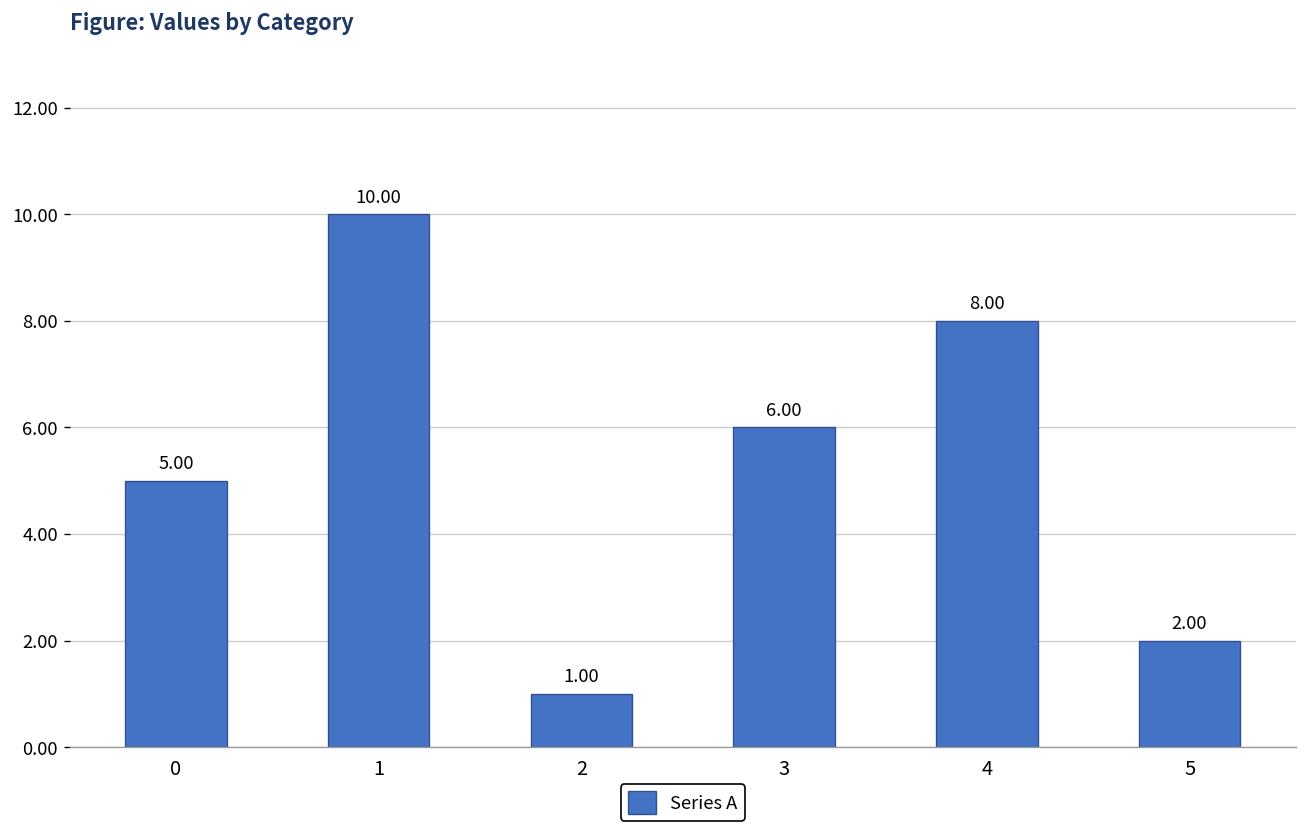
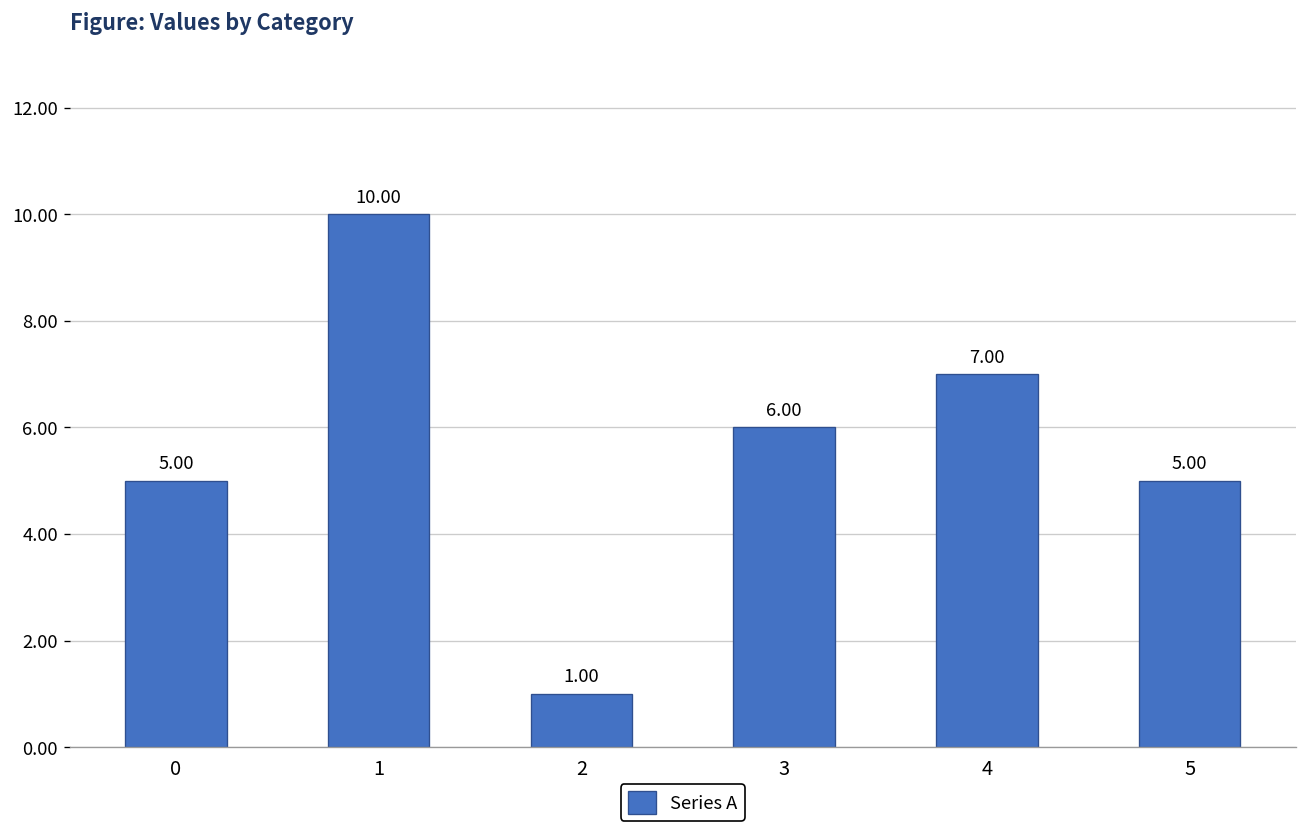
  {
    "0": 5.00,
    "1": 10.00,
    "2": 1.00,
    "3": 6.00,
-   "4": 8.00,
-   "5": 2.00
+   "4": 7.00,
+   "5": 5.00
  }
